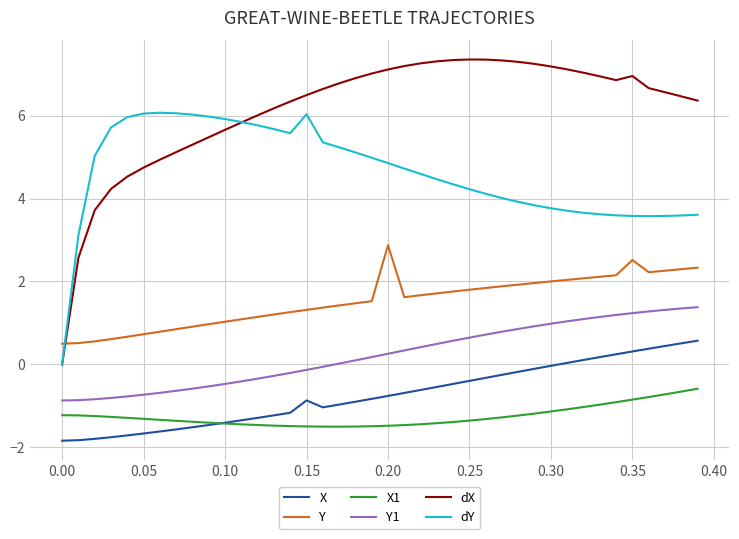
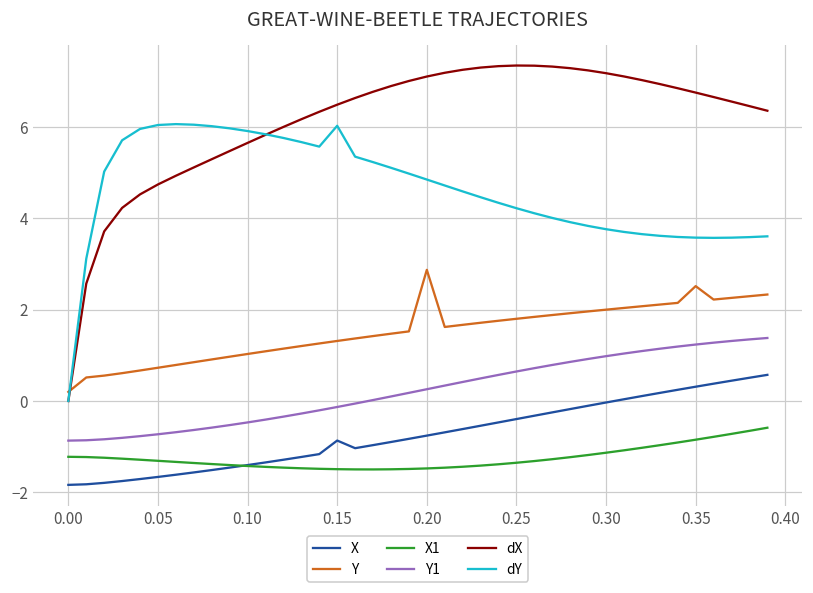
  {
    "X": {
      "0.00": -1.8,
      "0.05": -1.7,
      "0.15": -0.9,
      "0.20": -0.8,
      "0.25": -0.4,
      "0.30": 0.0,
      "0.35": 0.3
    },
    "Y": {
-     "0.00": 0.5,
+     "0.00": 0.2,
      "0.05": 0.7,
      "0.10": 1.0,
      "0.15": 1.3,
      "0.20": 2.9,
      "0.25": 1.8,
      "0.30": 2.0,
      "0.35": 2.5
    },
    "X1": {
      "0.00": -1.2,
      "0.05": -1.3,
      "0.15": -1.5,
      "0.20": -1.5,
      "0.25": -1.4,
      "0.30": -1.1,
      "0.35": -0.8
    },
    "Y1": {
      "0.00": -0.9,
      "0.05": -0.7,
      "0.10": -0.5,
      "0.15": -0.1,
      "0.20": 0.3,
      "0.25": 0.6,
      "0.30": 1.0,
      "0.35": 1.2
    },
    "dX": {
      "0.05": 4.7,
      "0.10": 5.7,
      "0.15": 6.5,
      "0.20": 7.1,
      "0.25": 7.4,
      "0.30": 7.2,
-     "0.35": 7.0
+     "0.35": 6.8
    },
    "dY": {
      "0.05": 6.0,
      "0.10": 5.9,
      "0.15": 6.0,
      "0.20": 4.9,
      "0.25": 4.2,
      "0.30": 3.8,
      "0.35": 3.6
    }
  }
